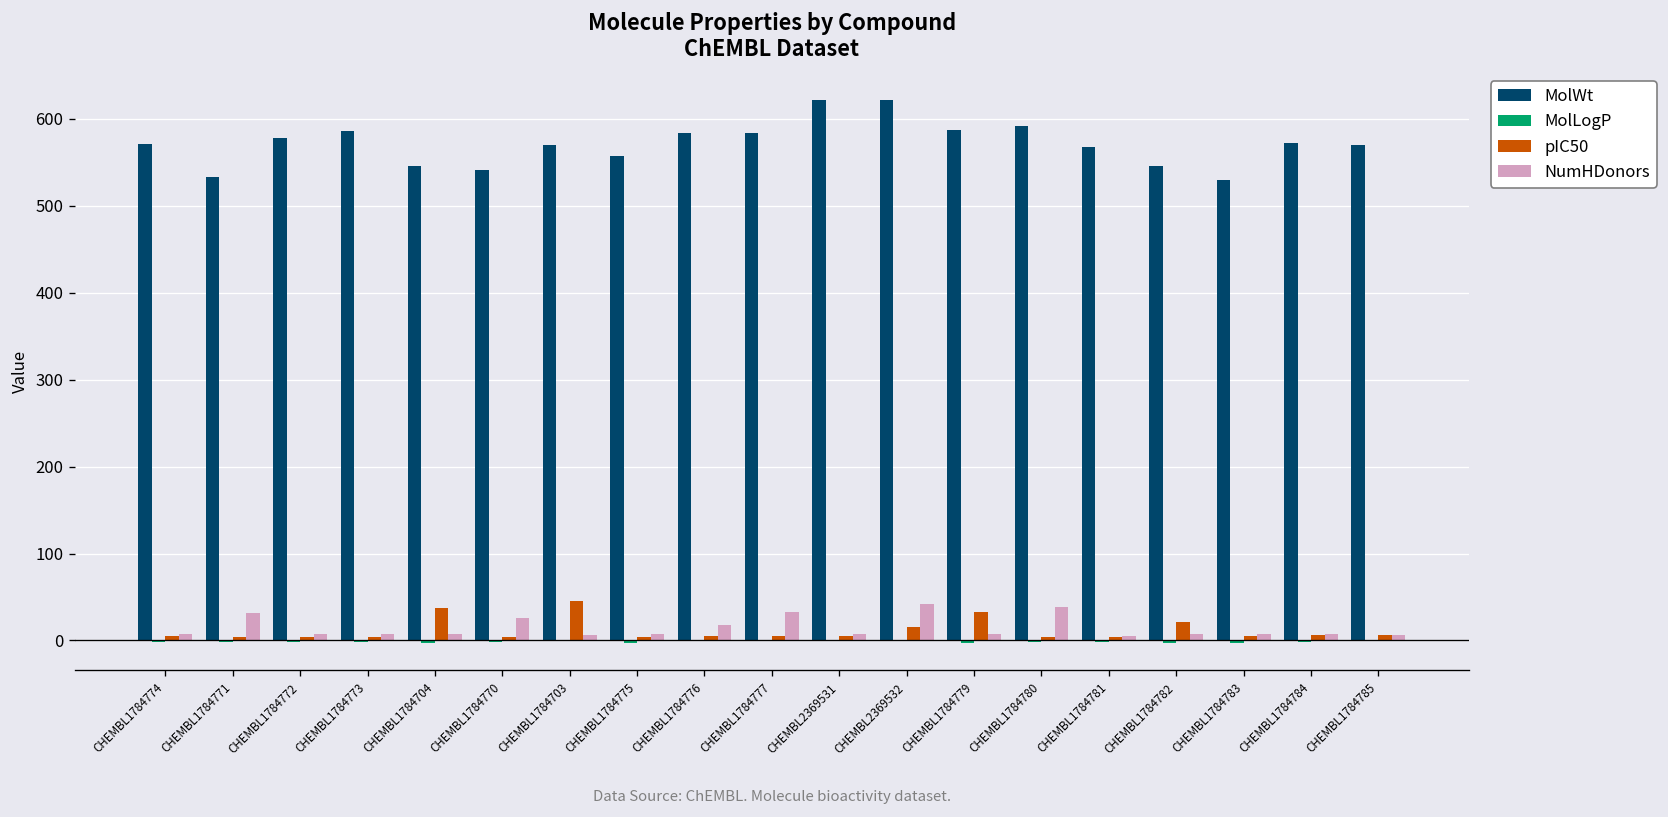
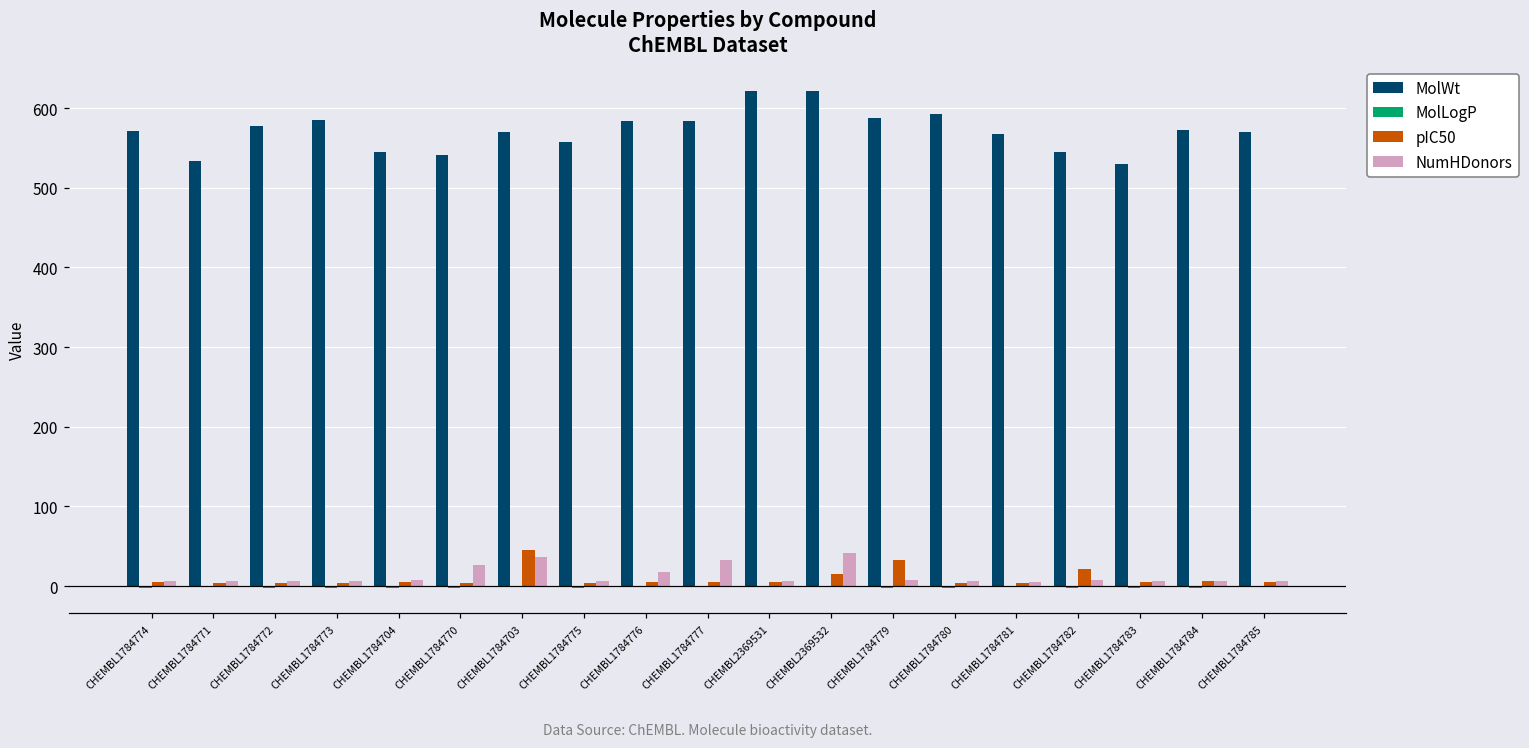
  {
    "MolWt": {
      "CHEMBL1784774": 570,
      "CHEMBL1784771": 530,
      "CHEMBL1784772": 580,
      "CHEMBL1784773": 590,
      "CHEMBL1784704": 550,
      "CHEMBL1784770": 540,
      "CHEMBL1784703": 570,
      "CHEMBL1784775": 560,
      "CHEMBL1784776": 580,
      "CHEMBL1784777": 580,
      "CHEMBL2369531": 620,
      "CHEMBL2369532": 620,
      "CHEMBL1784779": 590,
      "CHEMBL1784780": 590,
      "CHEMBL1784781": 570,
      "CHEMBL1784782": 550,
      "CHEMBL1784783": 530,
      "CHEMBL1784784": 570,
      "CHEMBL1784785": 570
    },
    "pIC50": {
      "CHEMBL1784774": 10,
      "CHEMBL1784771": 0,
      "CHEMBL1784772": 0,
      "CHEMBL1784773": 0,
-     "CHEMBL1784704": 40,
+     "CHEMBL1784704": 0,
      "CHEMBL1784770": 0,
      "CHEMBL1784703": 50,
      "CHEMBL1784775": 0,
      "CHEMBL1784776": 10,
      "CHEMBL1784777": 0,
      "CHEMBL2369531": 0,
      "CHEMBL2369532": 20,
      "CHEMBL1784779": 30,
      "CHEMBL1784780": 0,
      "CHEMBL1784781": 0,
      "CHEMBL1784782": 20,
      "CHEMBL1784783": 0,
      "CHEMBL1784784": 10,
      "CHEMBL1784785": 10
    },
    "NumHDonors": {
      "CHEMBL1784774": 10,
-     "CHEMBL1784771": 30,
+     "CHEMBL1784771": 10,
      "CHEMBL1784772": 10,
      "CHEMBL1784773": 10,
      "CHEMBL1784704": 10,
      "CHEMBL1784770": 30,
-     "CHEMBL1784703": 10,
+     "CHEMBL1784703": 40,
      "CHEMBL1784775": 10,
      "CHEMBL1784776": 20,
      "CHEMBL1784777": 30,
      "CHEMBL2369531": 10,
      "CHEMBL2369532": 40,
      "CHEMBL1784779": 10,
-     "CHEMBL1784780": 40,
+     "CHEMBL1784780": 10,
      "CHEMBL1784781": 10,
      "CHEMBL1784782": 10,
      "CHEMBL1784783": 10,
      "CHEMBL1784784": 10,
      "CHEMBL1784785": 10
    }
  }
